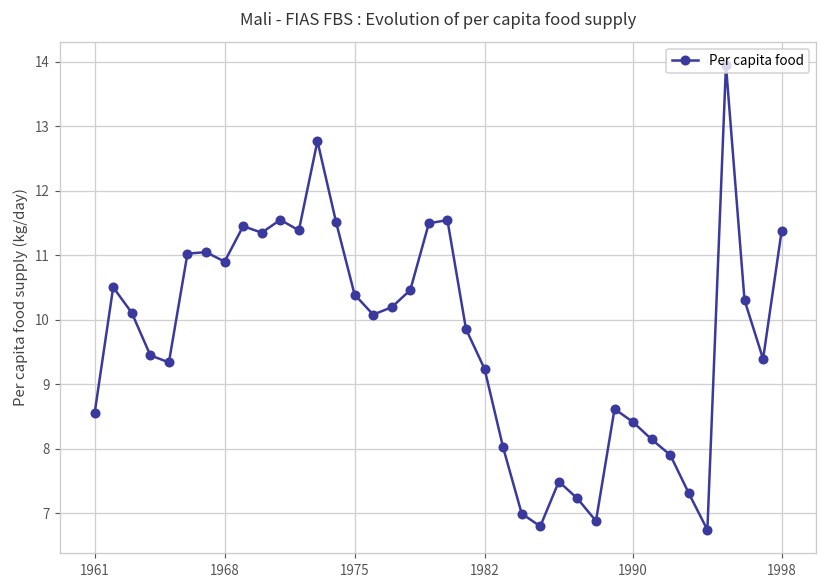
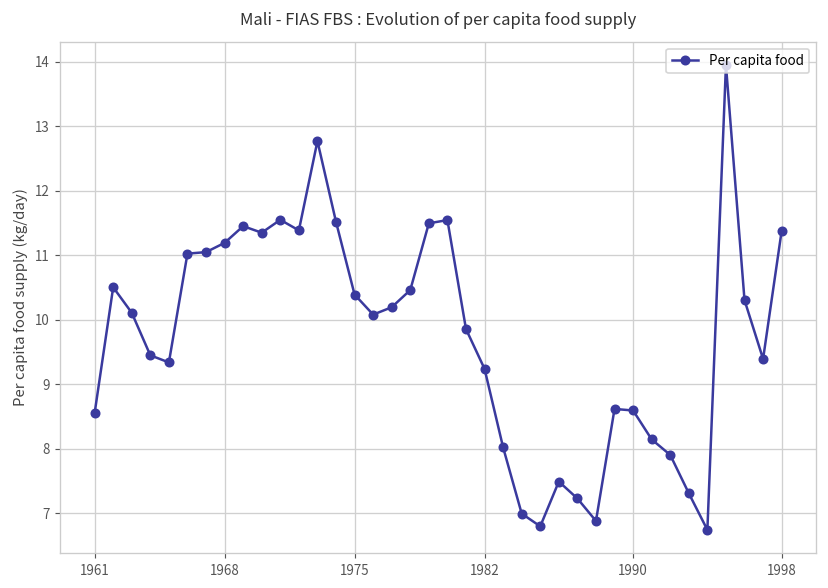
  {
    "1961": 8.6,
-   "1968": 10.9,
+   "1968": 11.2,
    "1975": 10.4,
    "1982": 9.2,
-   "1990": 8.4,
+   "1990": 8.6,
    "1998": 11.4
  }
